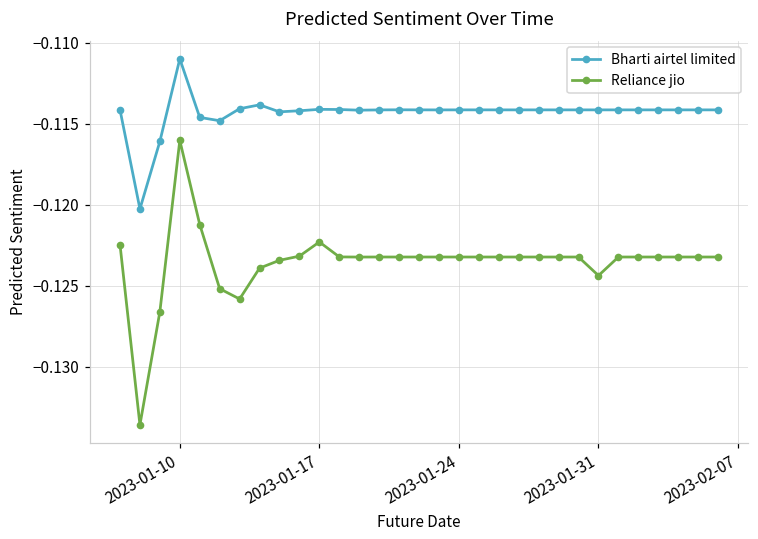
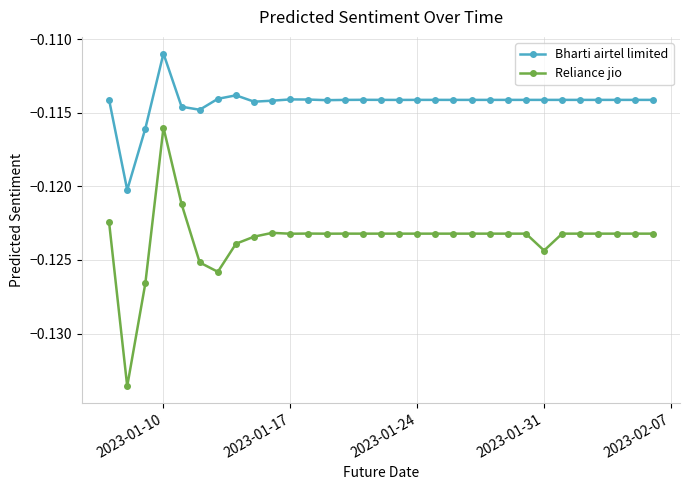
  {
    "Bharti airtel limited": {
      "2023-01-10": -0.1110,
      "2023-01-17": -0.1141,
      "2023-01-24": -0.1141,
      "2023-01-31": -0.1141
    },
    "Reliance jio": {
      "2023-01-10": -0.1160,
-     "2023-01-17": -0.1223,
+     "2023-01-17": -0.1232,
      "2023-01-24": -0.1232,
      "2023-01-31": -0.1244
    }
  }
